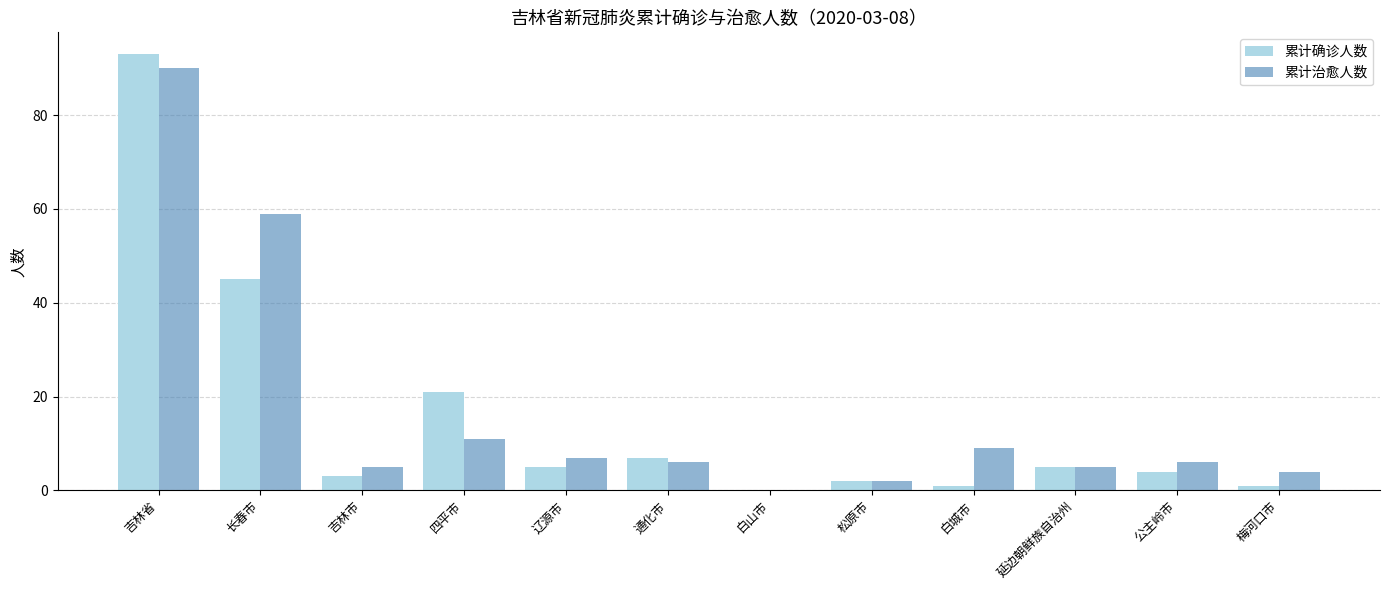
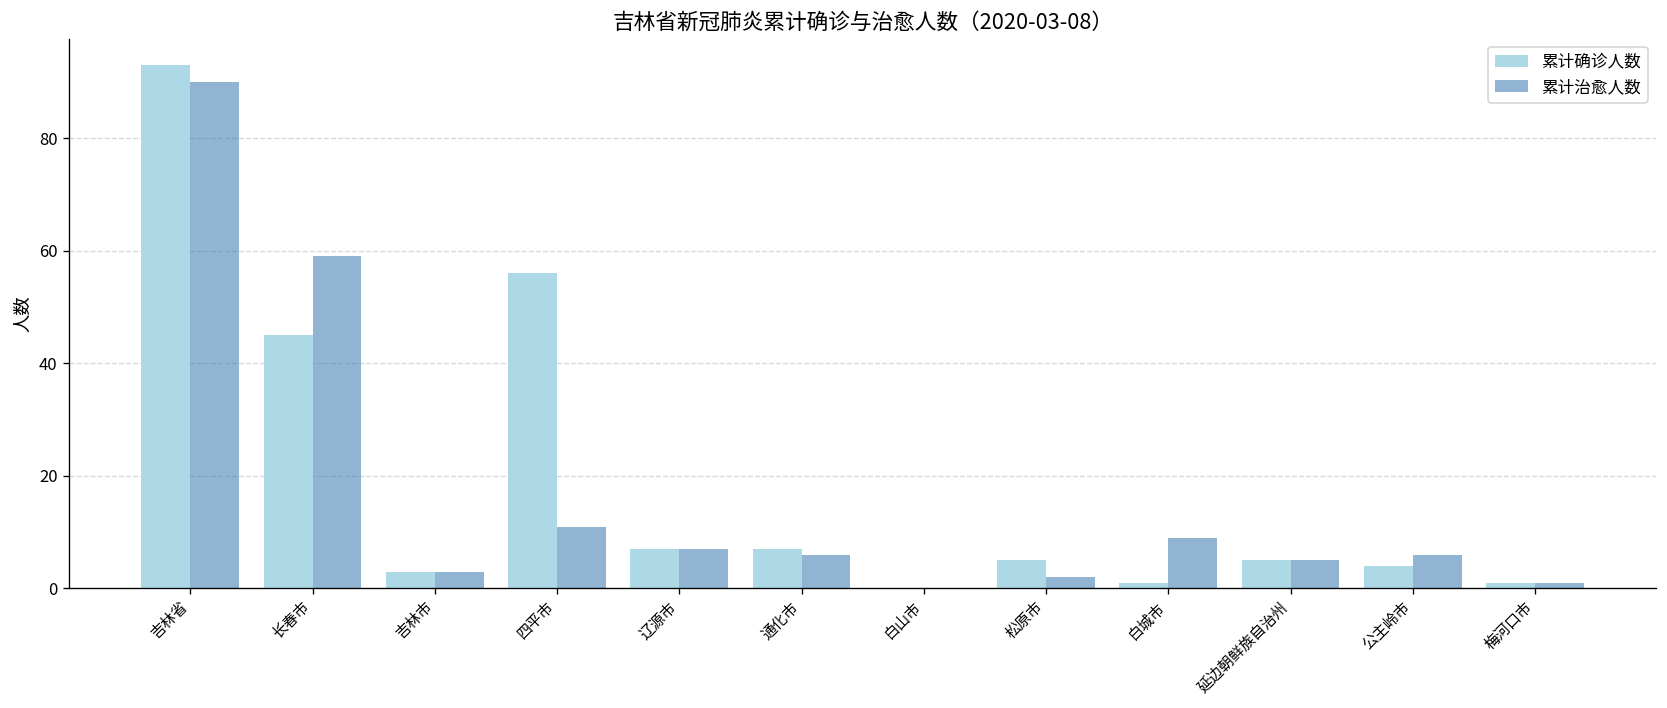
  {
    "累计确诊人数": {
      "吉林省": 93,
      "长春市": 45,
      "吉林市": 3,
-     "四平市": 21,
-     "辽源市": 5,
+     "四平市": 56,
+     "辽源市": 7,
      "通化市": 7,
      "白山市": 0,
-     "松原市": 2,
+     "松原市": 5,
      "白城市": 1,
      "延边朝鲜族自治州": 5,
      "公主岭市": 4,
      "梅河口市": 1
    },
    "累计治愈人数": {
      "吉林省": 90,
      "长春市": 59,
-     "吉林市": 5,
+     "吉林市": 3,
      "四平市": 11,
      "辽源市": 7,
      "通化市": 6,
      "白山市": 0,
      "松原市": 2,
      "白城市": 9,
      "延边朝鲜族自治州": 5,
      "公主岭市": 6,
-     "梅河口市": 4
+     "梅河口市": 1
    }
  }
